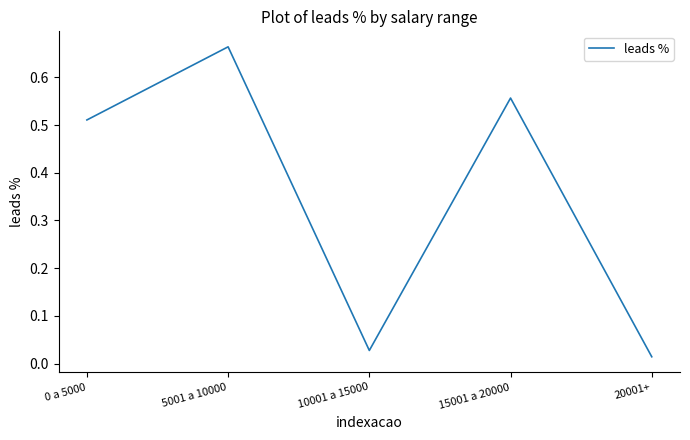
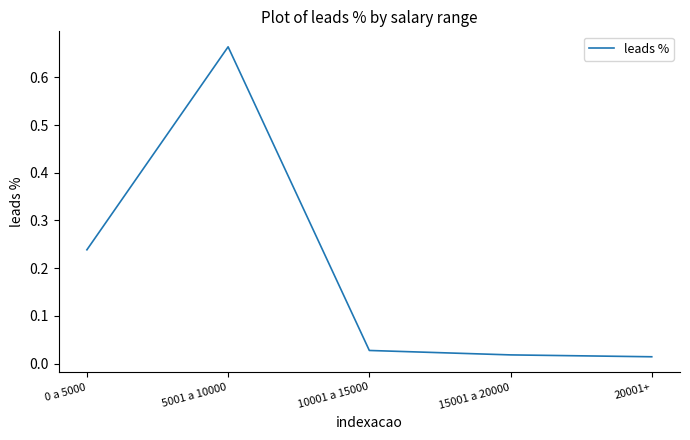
  {
-   "0 a 5000": 0.51,
+   "0 a 5000": 0.24,
    "5001 a 10000": 0.66,
    "10001 a 15000": 0.03,
-   "15001 a 20000": 0.56,
+   "15001 a 20000": 0.02,
    "20001+": 0.01
  }
